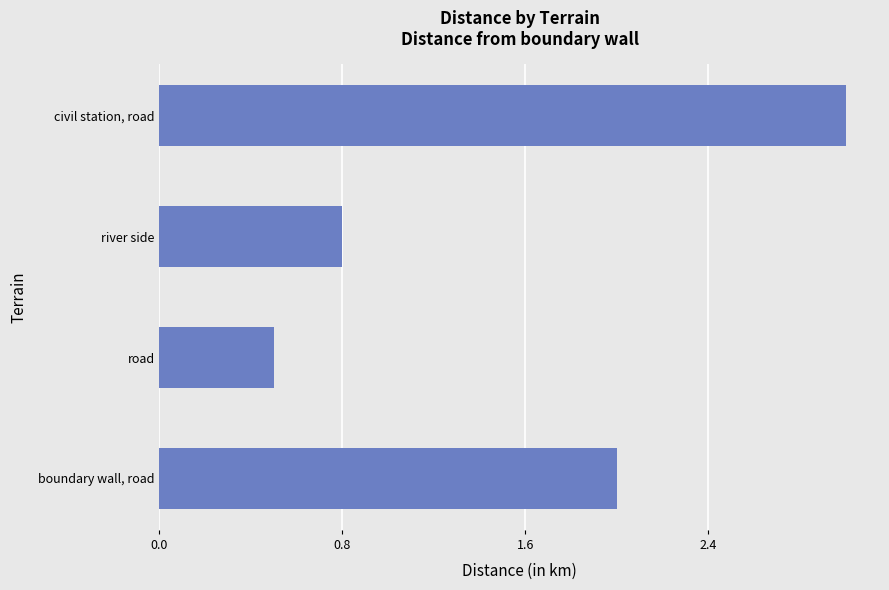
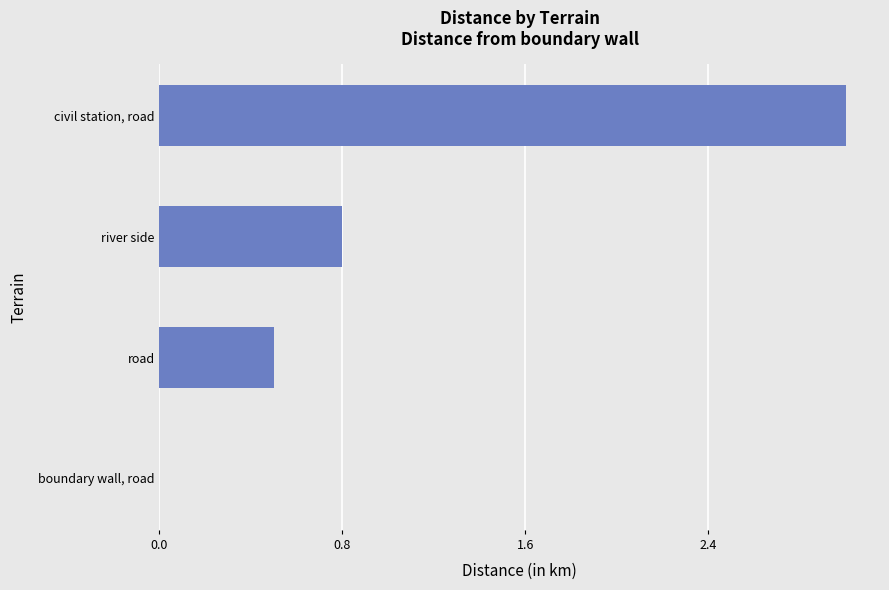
  {
    "civil station, road": 3,
    "river side": 0.80,
    "road": 0.50,
-   "boundary wall, road": 2
+   "boundary wall, road": 0
  }
